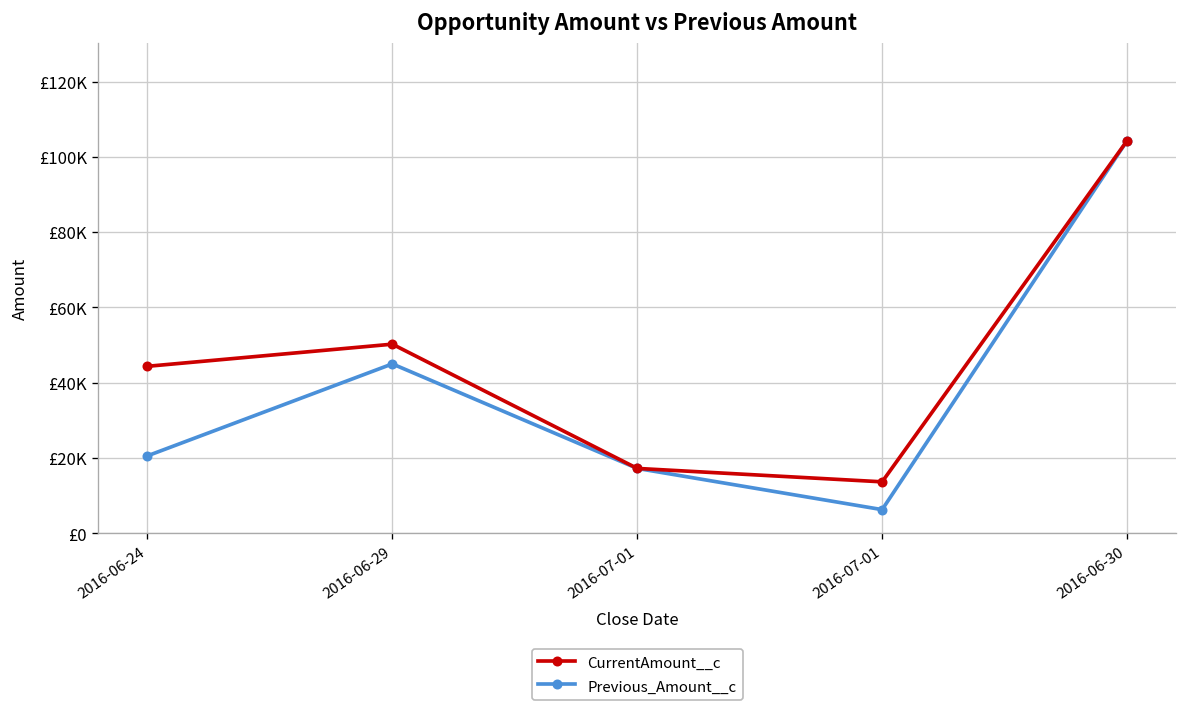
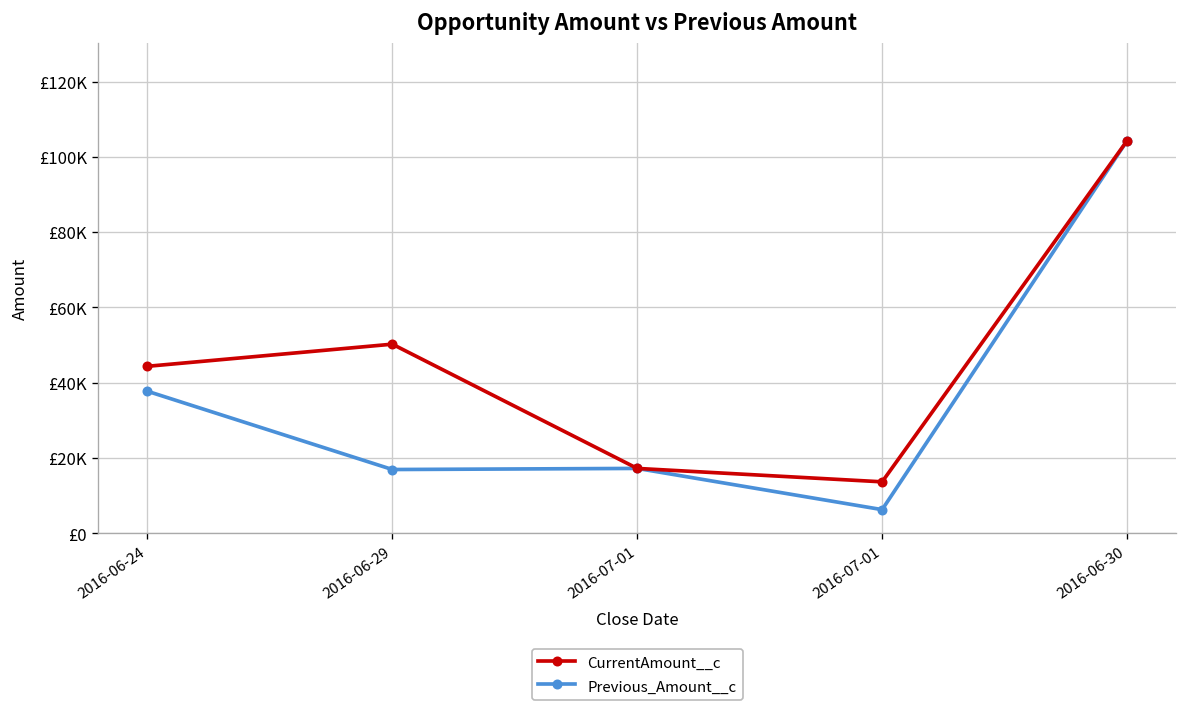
  {
    "CurrentAmount__c": {
      "2016-06-24": "£44000",
      "2016-06-29": "£50000"
    },
    "Previous_Amount__c": {
-     "2016-06-24": "£21000",
-     "2016-06-29": "£45000"
+     "2016-06-24": "£38000",
+     "2016-06-29": "£17000"
    }
  }
